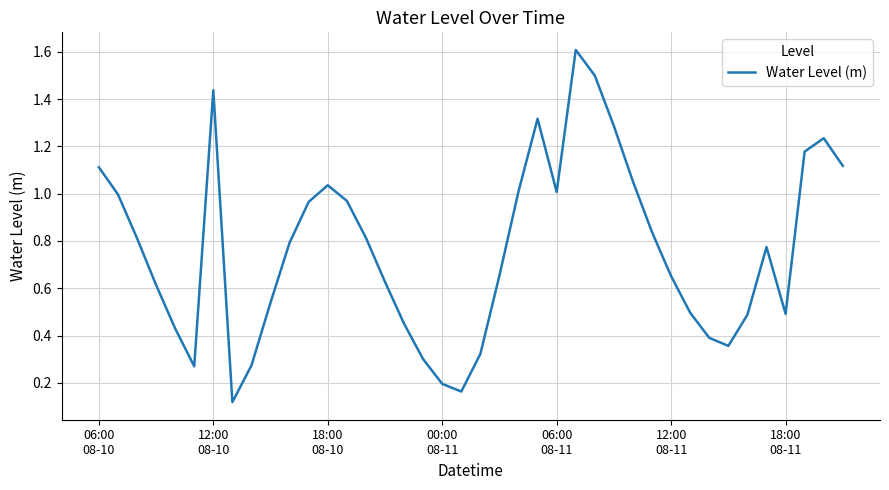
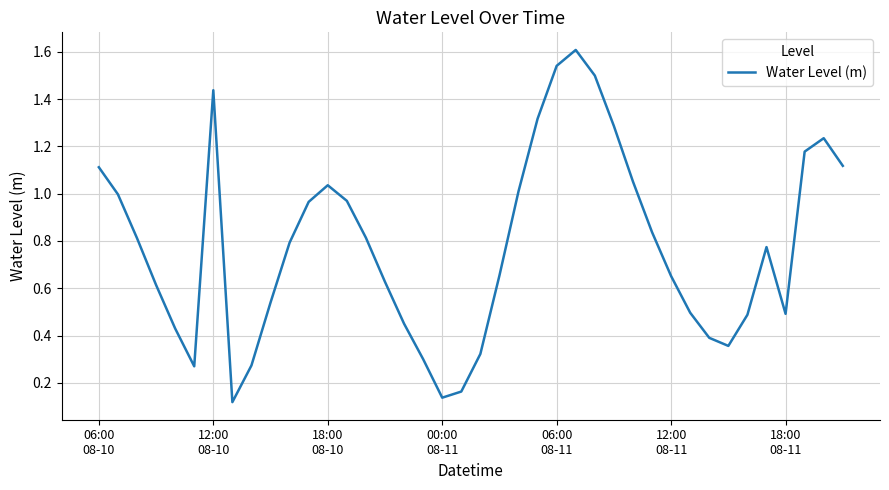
  {
    "06:00 08-10": 1.11,
    "12:00 08-10": 1.44,
    "18:00 08-10": 1.04,
-   "00:00 08-11": 0.20,
-   "06:00 08-11": 1.01,
+   "00:00 08-11": 0.14,
+   "06:00 08-11": 1.54,
    "12:00 08-11": 0.65,
    "18:00 08-11": 0.49
  }
